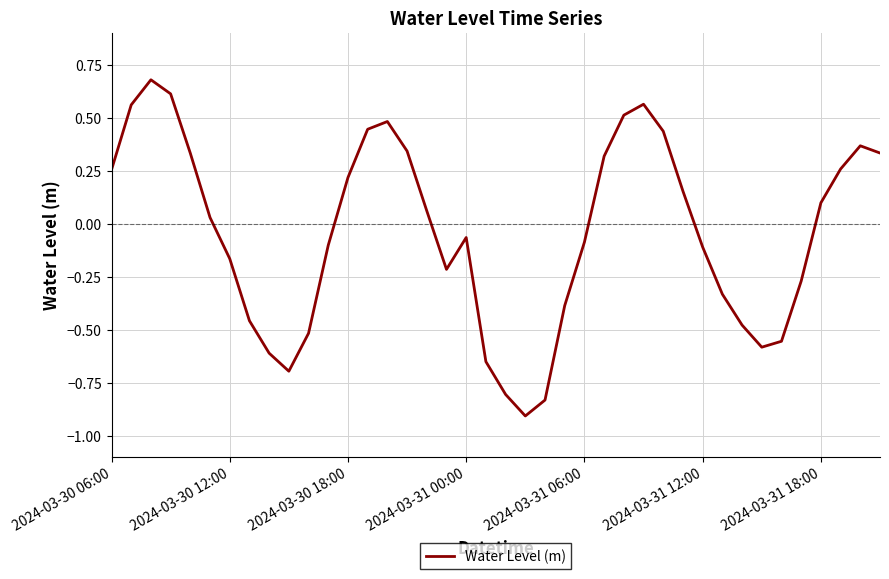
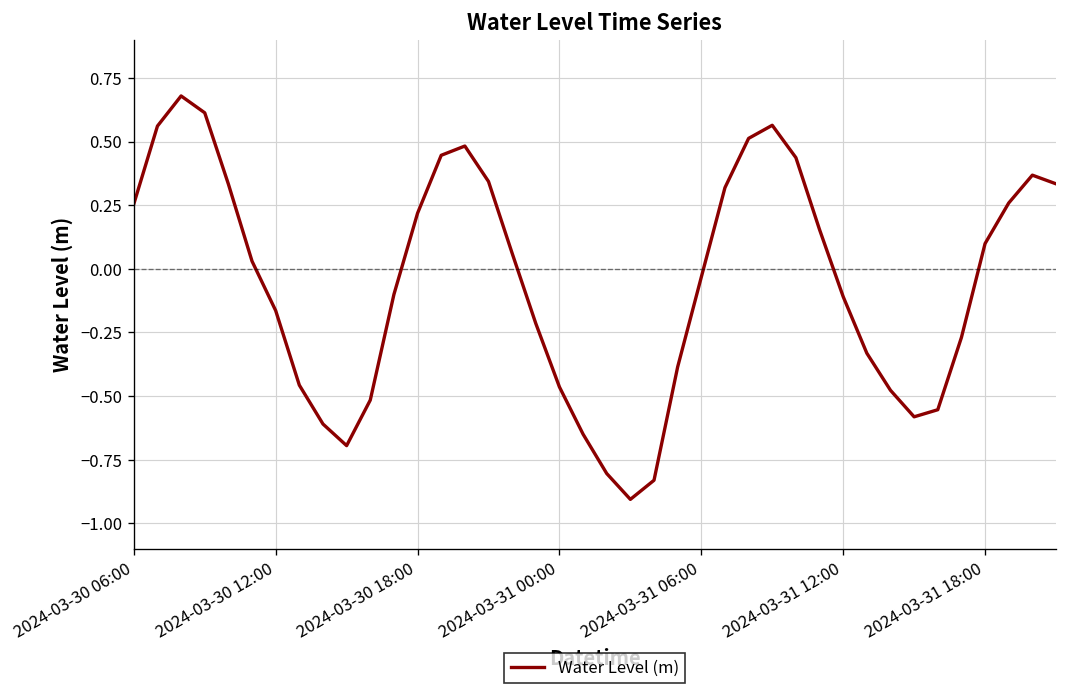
  {
    "2024-03-30 06:00": 0.25,
    "2024-03-30 12:00": -0.16,
    "2024-03-30 18:00": 0.22,
-   "2024-03-31 00:00": -0.06,
-   "2024-03-31 06:00": -0.09,
+   "2024-03-31 00:00": -0.46,
+   "2024-03-31 06:00": -0.03,
    "2024-03-31 12:00": -0.11,
    "2024-03-31 18:00": 0.10
  }
